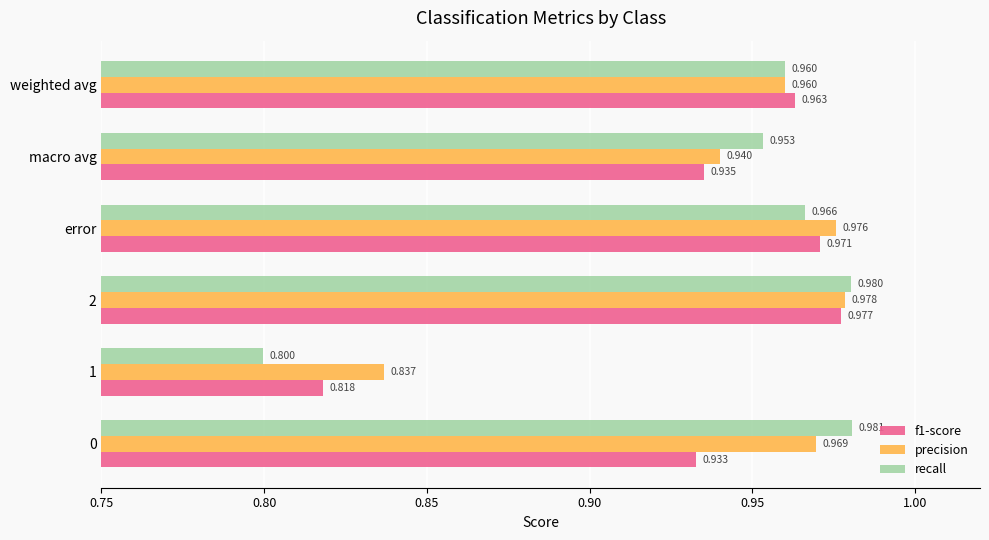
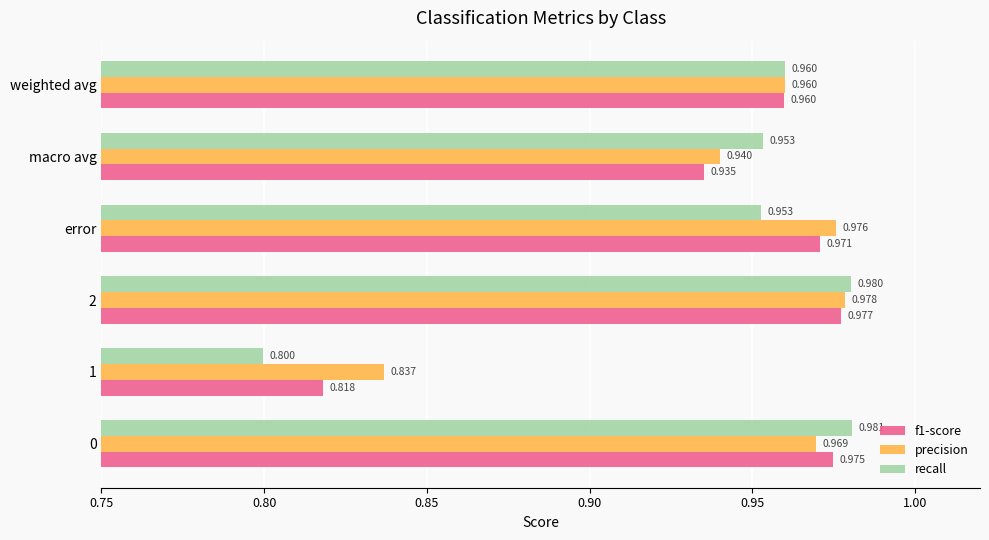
  {
    "f1-score": {
-     "weighted avg": 0.963,
+     "weighted avg": 0.960,
      "macro avg": 0.935,
      "error": 0.971,
      "2": 0.977,
      "1": 0.818,
-     "0": 0.933
+     "0": 0.975
    },
    "precision": {
      "weighted avg": 0.960,
      "macro avg": 0.940,
      "error": 0.976,
      "2": 0.978,
      "1": 0.837,
      "0": 0.969
    },
    "recall": {
      "weighted avg": 0.960,
      "macro avg": 0.953,
-     "error": 0.966,
+     "error": 0.953,
      "2": 0.980,
      "1": 0.800,
      "0": 0.981
    }
  }
